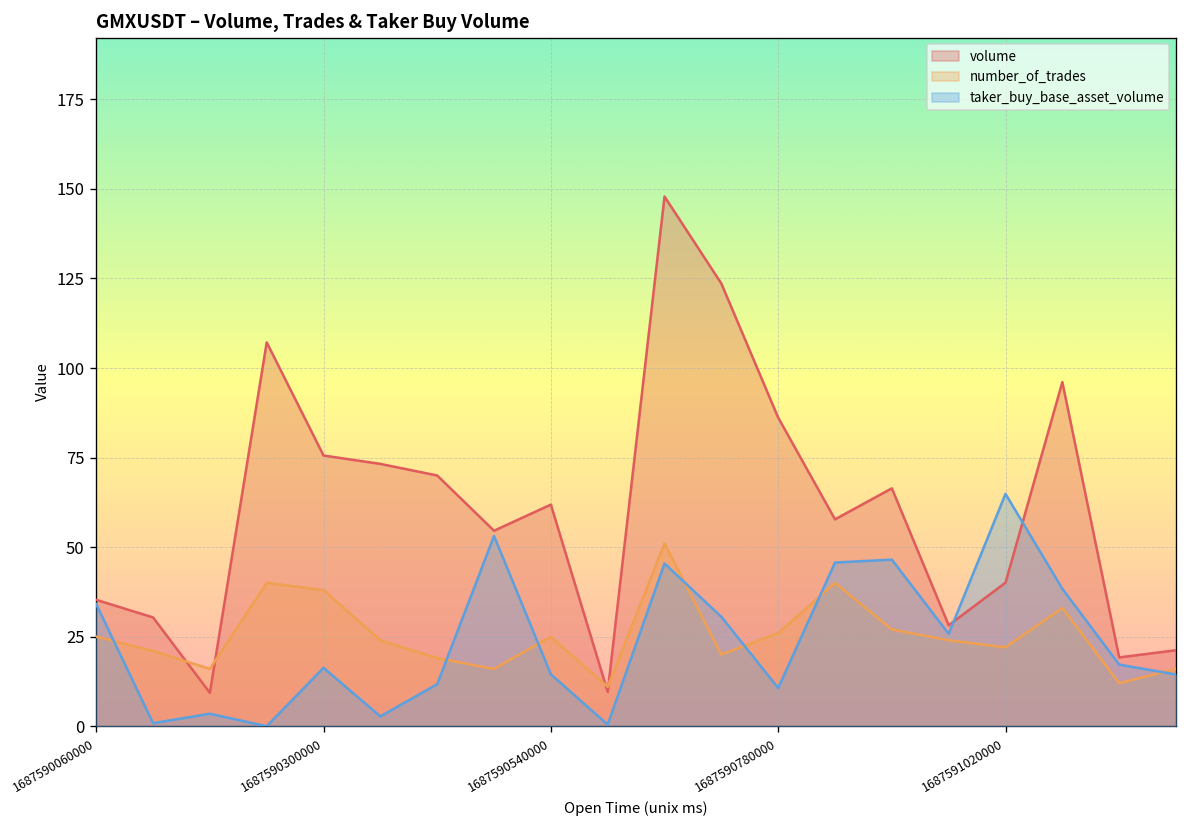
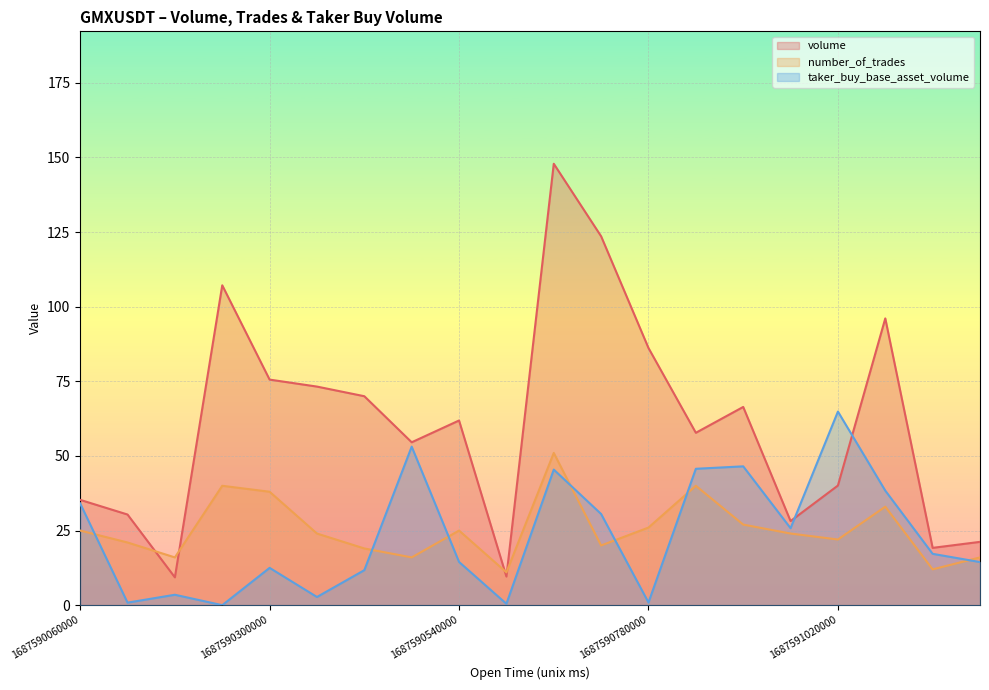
  {
    "taker_buy_base_asset_volume": {
      "1687590060000": 34,
-     "1687590300000": 16,
+     "1687590300000": 13,
      "1687590540000": 14,
-     "1687590780000": 11,
+     "1687590780000": 1,
      "1687591020000": 65
    }
  }
